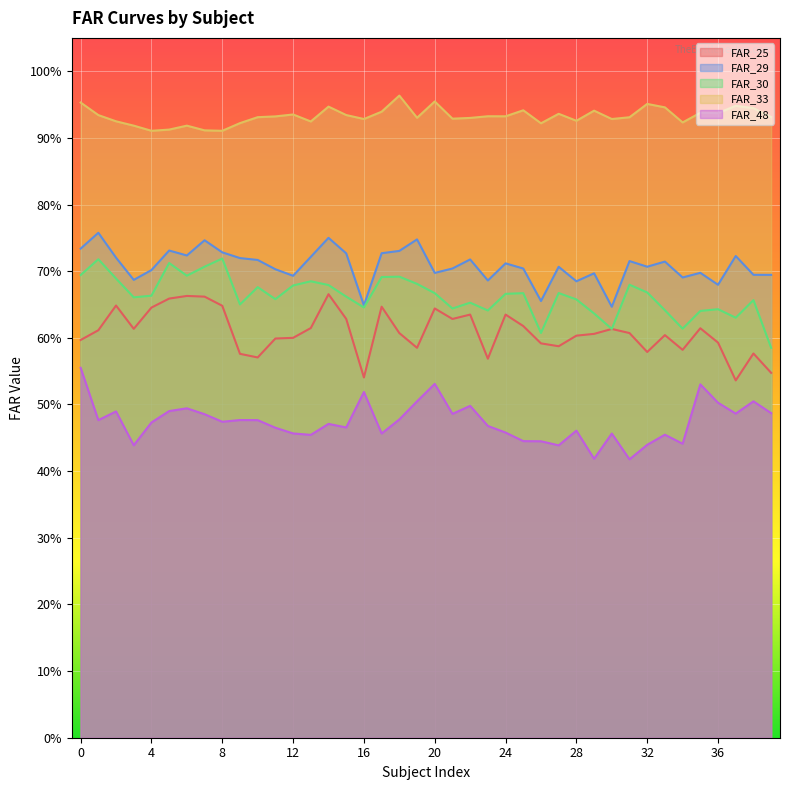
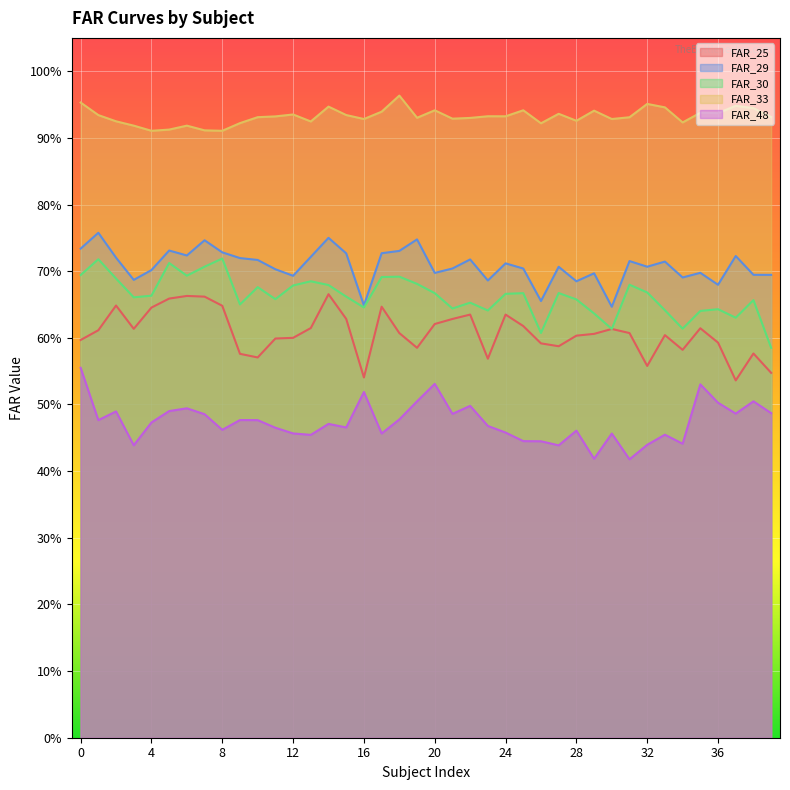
  {
    "FAR_25": {
      "0": "60%",
      "4": "65%",
      "8": "65%",
      "12": "60%",
      "16": "54%",
-     "20": "64%",
+     "20": "62%",
      "24": "63%",
      "28": "60%",
-     "32": "58%",
+     "32": "56%",
      "36": "59%"
    },
    "FAR_29": {
      "0": "73%",
      "4": "70%",
      "8": "73%",
      "12": "69%",
      "20": "70%",
      "24": "71%",
      "28": "68%",
      "32": "71%",
      "36": "68%"
    },
    "FAR_30": {
      "0": "69%",
      "4": "66%",
      "8": "72%",
      "12": "68%",
      "20": "67%",
      "24": "67%",
      "28": "66%",
      "32": "67%",
      "36": "64%"
    },
    "FAR_33": {
      "0": "95%",
      "4": "91%",
      "8": "91%",
      "12": "94%",
      "16": "93%",
-     "20": "95%",
+     "20": "94%",
      "24": "93%",
      "28": "93%",
      "32": "95%"
    },
    "FAR_48": {
      "0": "56%",
      "4": "47%",
-     "8": "47%",
+     "8": "46%",
      "12": "46%",
      "16": "52%",
      "20": "53%",
      "24": "46%",
      "28": "46%",
      "32": "44%",
      "36": "50%"
    }
  }
